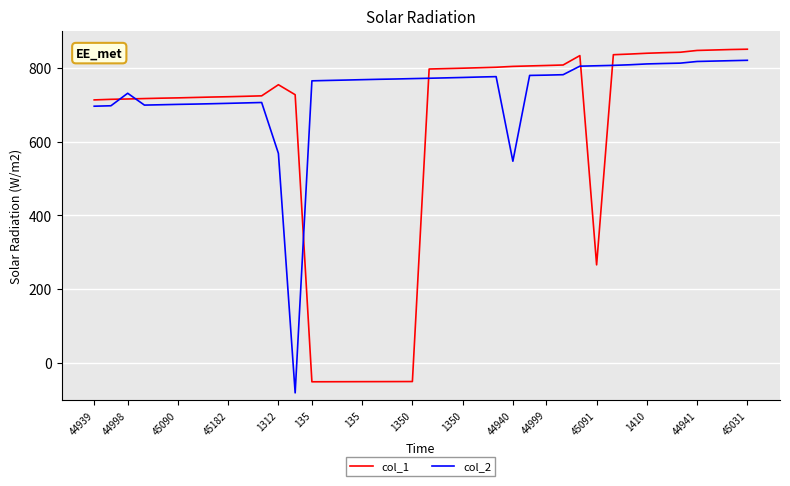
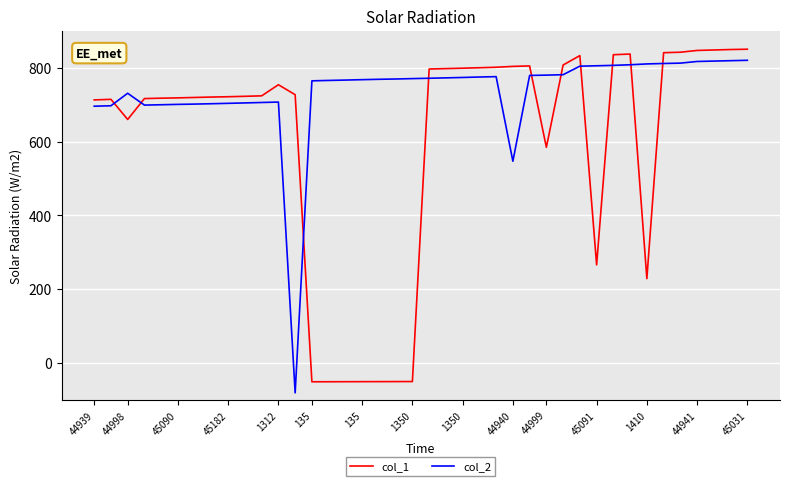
  {
    "col_1": {
      "44939": 710,
-     "44998": 720,
+     "44998": 660,
      "45090": 720,
      "45182": 720,
      "1312": 750,
      "44940": 800,
-     "44999": 810,
+     "44999": 580,
      "45091": 270,
-     "1410": 840,
+     "1410": 230,
      "44941": 850,
      "45031": 850
    },
    "col_2": {
      "44939": 700,
      "44998": 730,
      "45090": 700,
      "45182": 700,
-     "1312": 570,
+     "1312": 710,
      "44940": 550,
      "44999": 780,
      "45091": 810,
      "1410": 810,
      "44941": 820,
      "45031": 820
    }
  }
